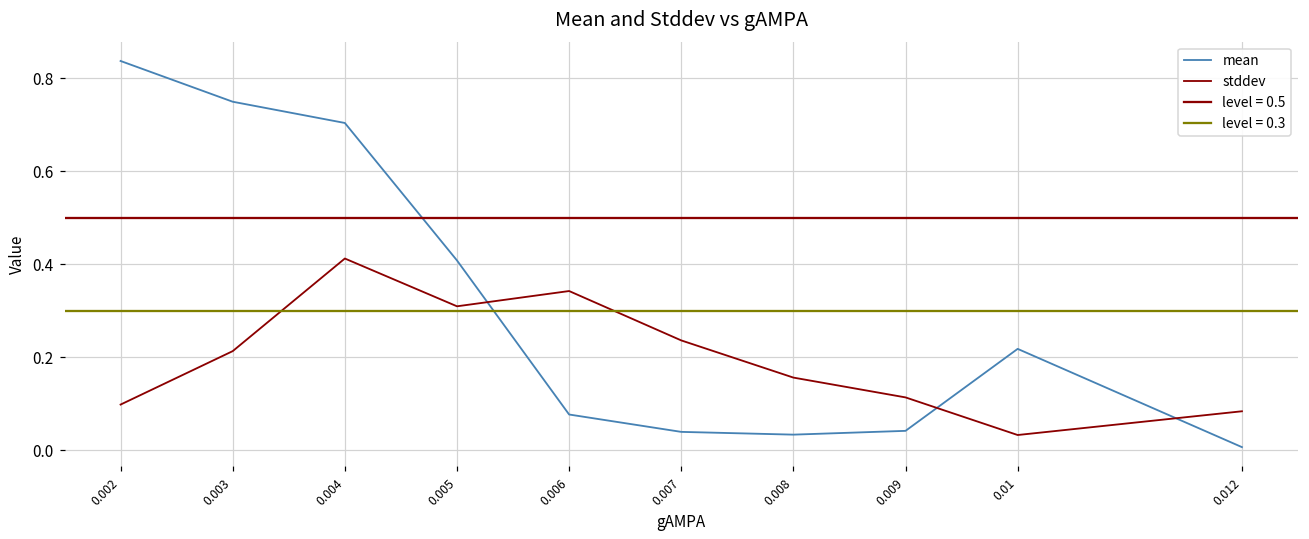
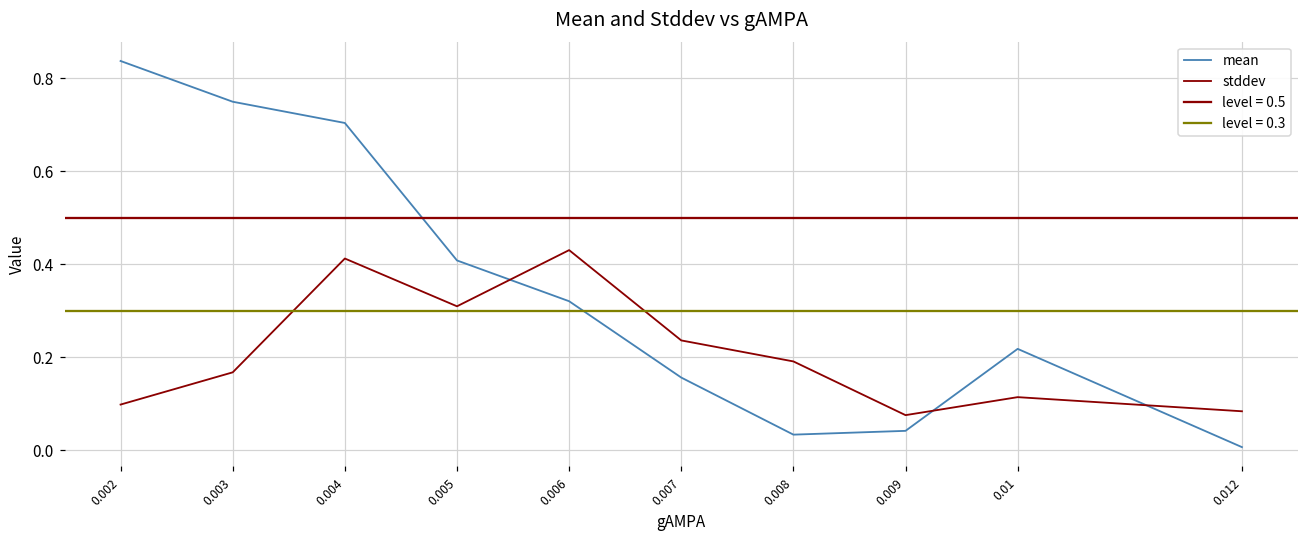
  {
    "mean": {
      "0.002": 0.84,
      "0.003": 0.75,
      "0.004": 0.70,
      "0.005": 0.41,
-     "0.006": 0.08,
-     "0.007": 0.04,
+     "0.006": 0.32,
+     "0.007": 0.16,
      "0.008": 0.03,
      "0.009": 0.04,
      "0.01": 0.22,
      "0.012": 0.01
    },
    "stddev": {
      "0.002": 0.10,
-     "0.003": 0.21,
+     "0.003": 0.17,
      "0.004": 0.41,
      "0.005": 0.31,
-     "0.006": 0.34,
+     "0.006": 0.43,
      "0.007": 0.24,
-     "0.008": 0.16,
-     "0.009": 0.11,
-     "0.01": 0.03,
+     "0.008": 0.19,
+     "0.009": 0.08,
+     "0.01": 0.11,
      "0.012": 0.08
    }
  }
